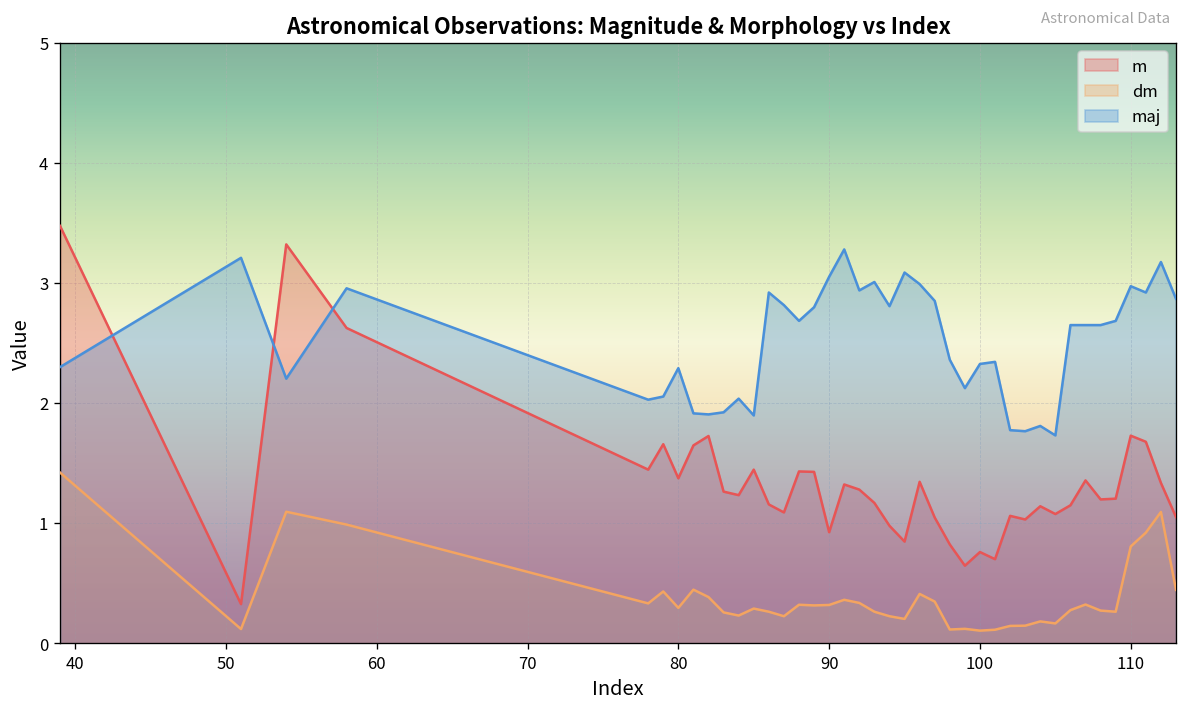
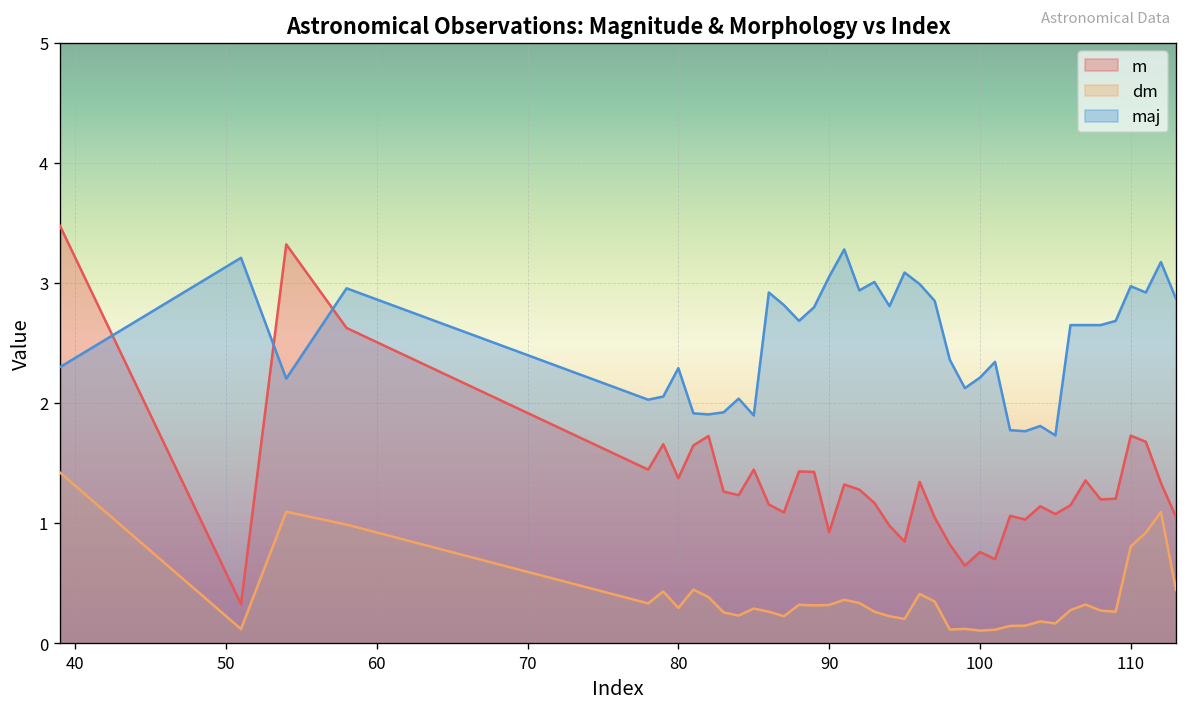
  {
    "maj": {
      "80": 2.29,
      "90": 3.05,
-     "100": 2.33,
+     "100": 2.21,
      "110": 2.97
    }
  }
